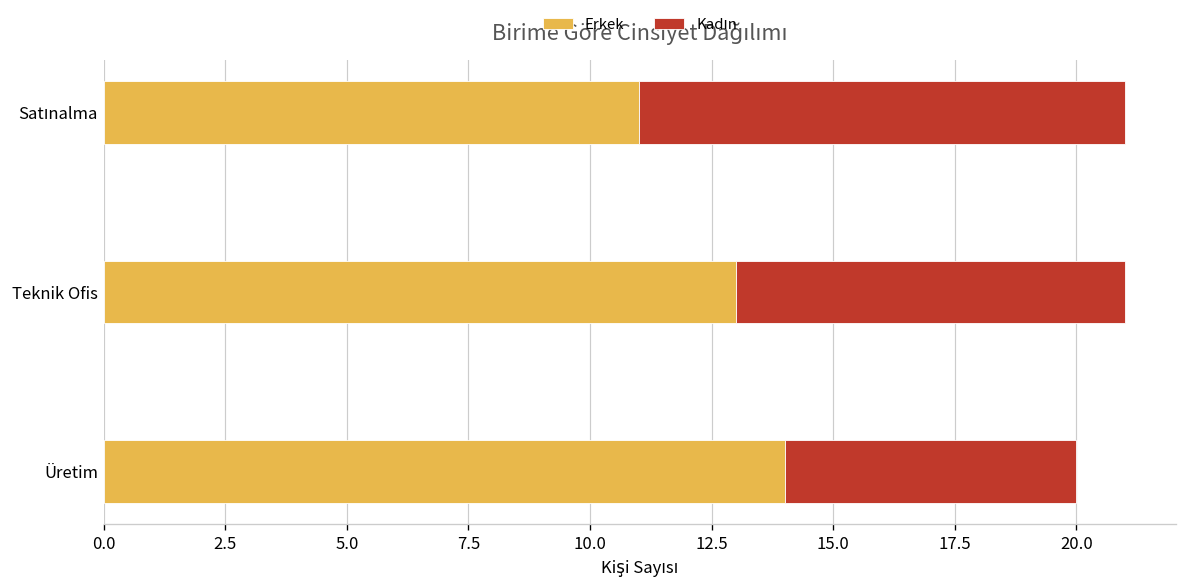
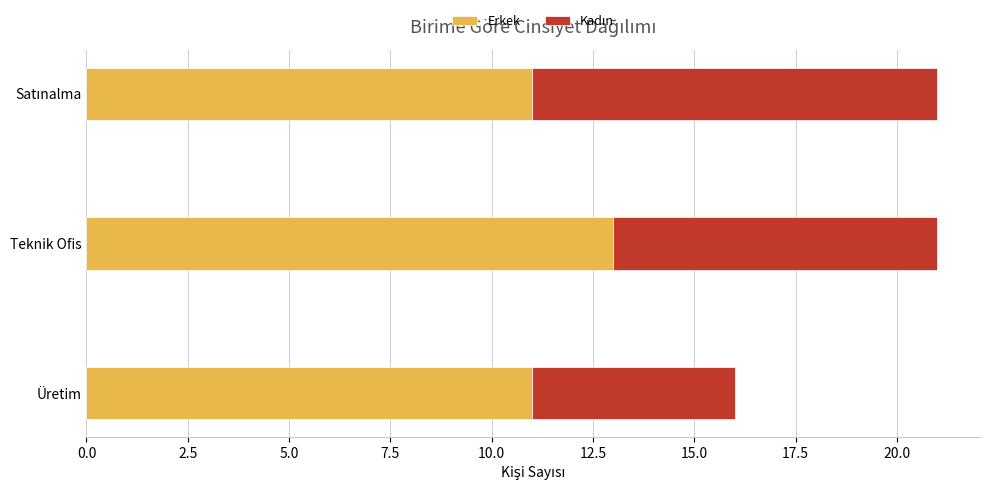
  {
    "Erkek": {
      "Satınalma": 11,
      "Teknik Ofis": 13,
-     "Üretim": 14
+     "Üretim": 11
    },
    "Kadın": {
      "Satınalma": 10,
      "Teknik Ofis": 8,
-     "Üretim": 6
+     "Üretim": 5
    }
  }
